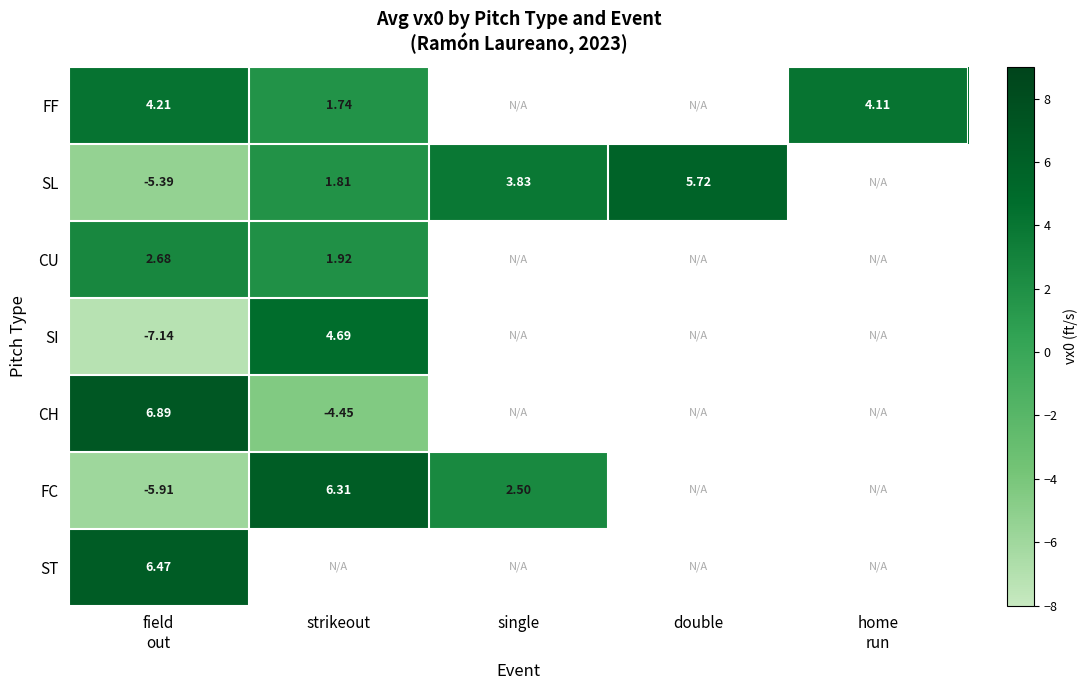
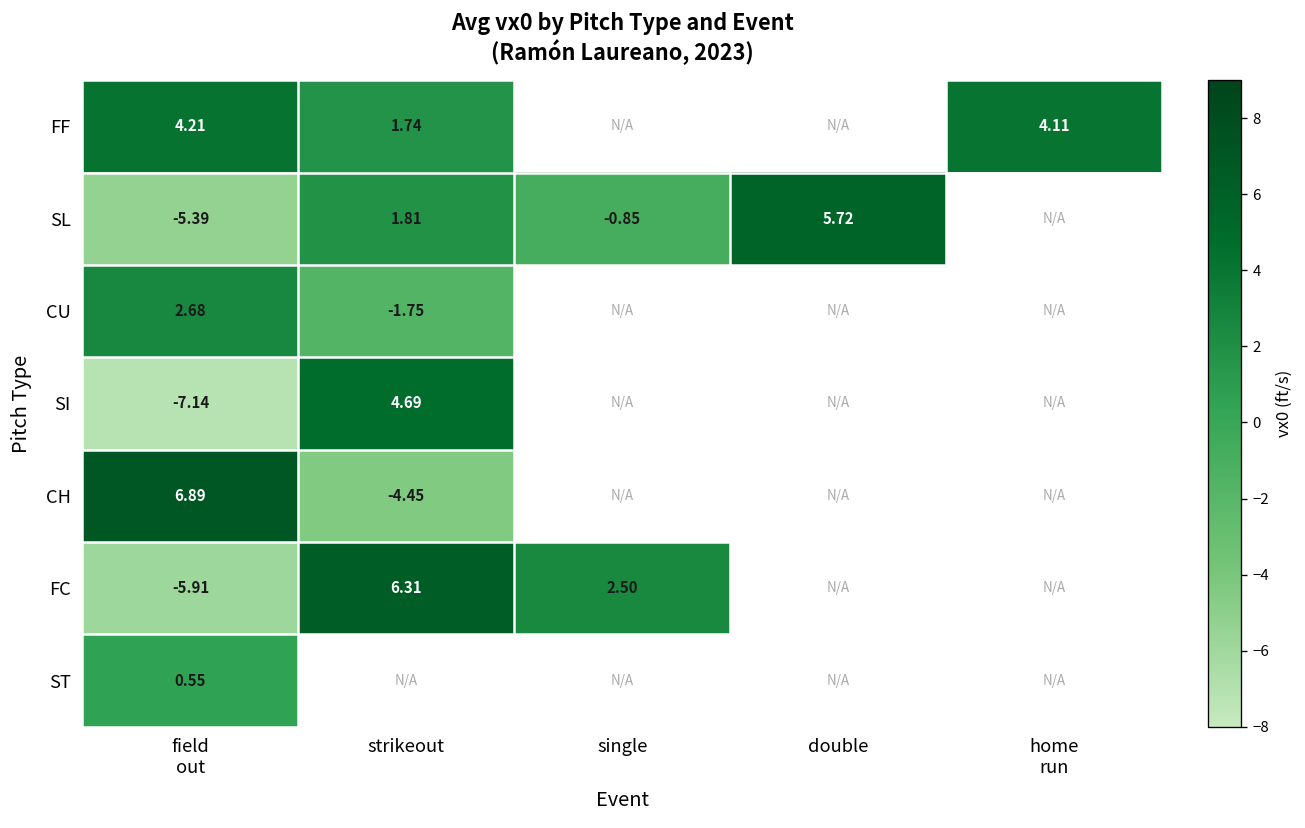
  {
    "FF": {
      "field out": 4.21,
      "strikeout": 1.74,
      "home run": 4.11
    },
    "SL": {
      "field out": -5.39,
      "strikeout": 1.81,
-     "single": 3.83,
+     "single": -0.85,
      "double": 5.72
    },
    "CU": {
      "field out": 2.68,
-     "strikeout": 1.92
+     "strikeout": -1.75
    },
    "SI": {
      "field out": -7.14,
      "strikeout": 4.69
    },
    "CH": {
      "field out": 6.89,
      "strikeout": -4.45
    },
    "FC": {
      "field out": -5.91,
      "strikeout": 6.31,
      "single": 2.50
    },
    "ST": {
-     "field out": 6.47
+     "field out": 0.55
    }
  }
